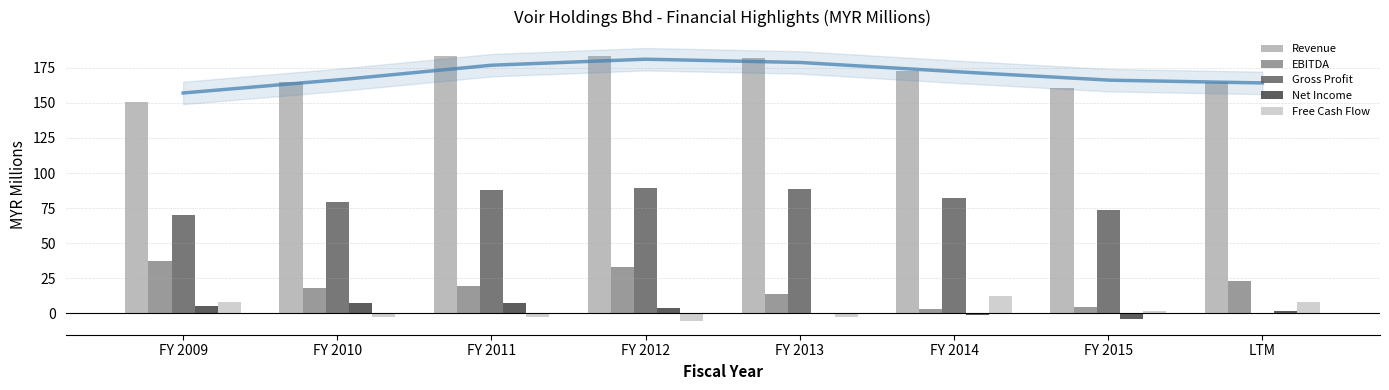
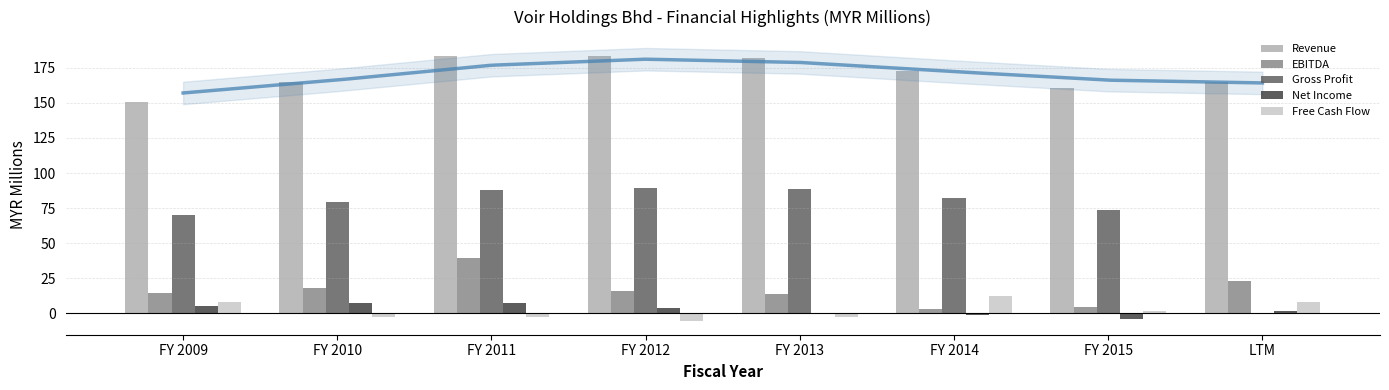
  {
    "EBITDA": {
-     "FY 2009": 38,
+     "FY 2009": 14,
      "FY 2010": 18,
-     "FY 2011": 19,
-     "FY 2012": 33,
+     "FY 2011": 40,
+     "FY 2012": 16,
      "FY 2013": 14,
      "FY 2014": 3,
      "FY 2015": 5,
      "LTM": 23
    }
  }
